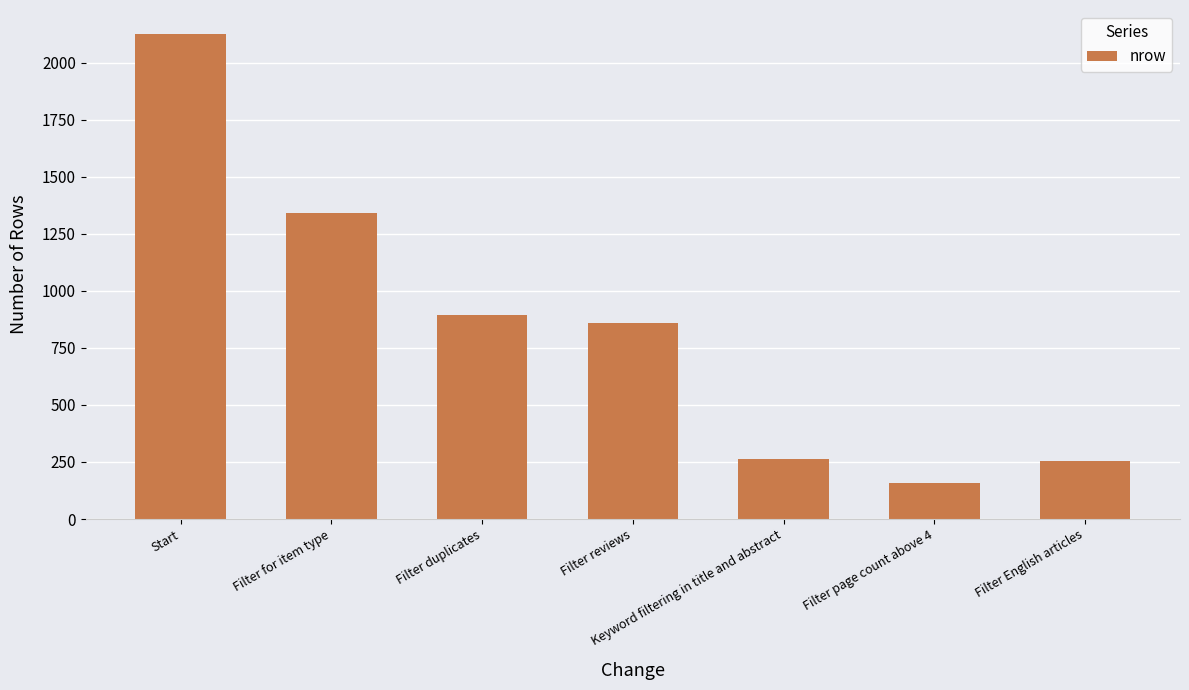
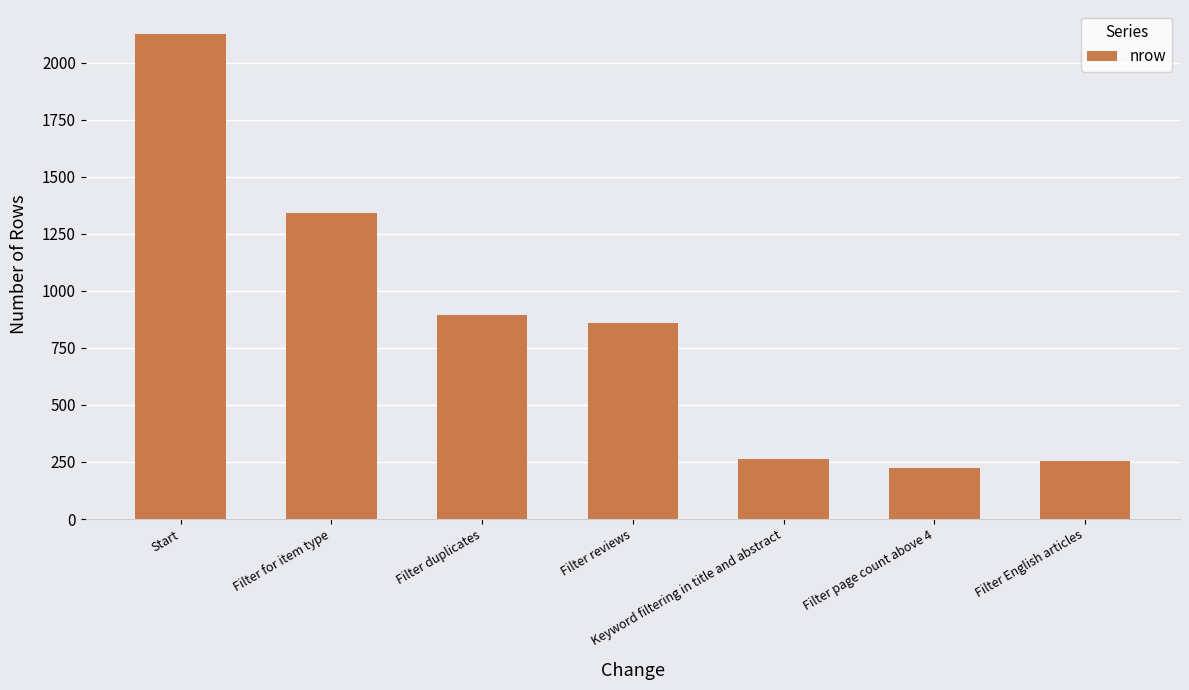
  {
    "Start": 2130,
    "Filter for item type": 1340,
    "Filter duplicates": 900,
    "Filter reviews": 860,
    "Keyword filtering in title and abstract": 260,
-   "Filter page count above 4": 160,
+   "Filter page count above 4": 220,
    "Filter English articles": 250
  }
